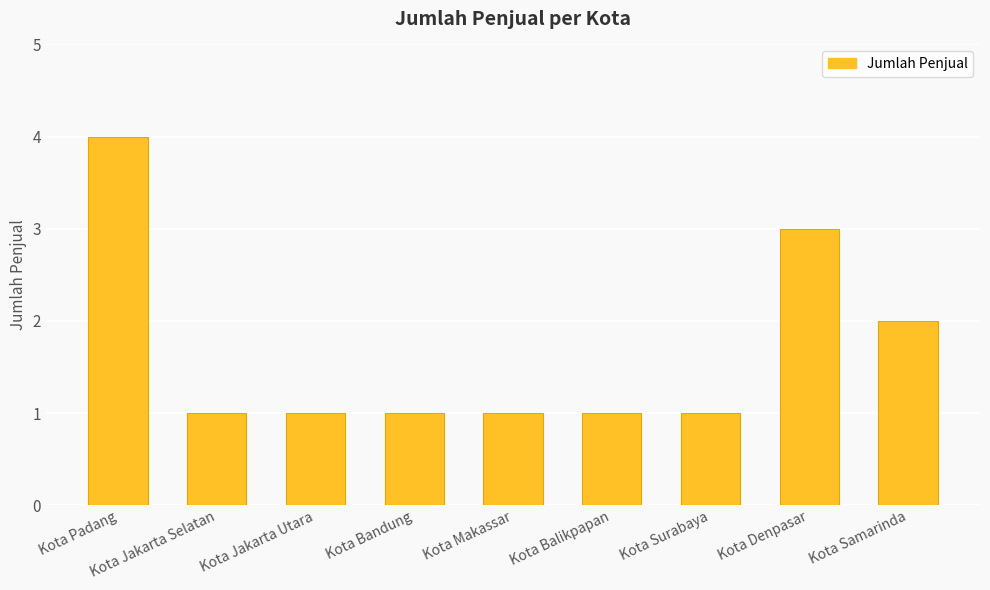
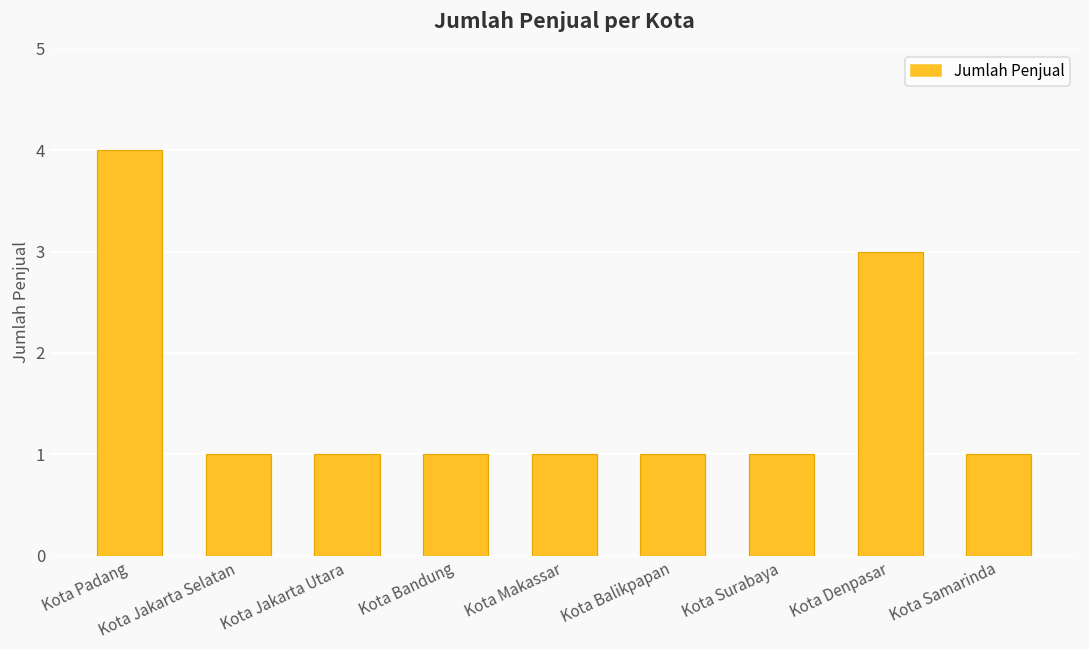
  {
    "Kota Padang": 4,
    "Kota Jakarta Selatan": 1,
    "Kota Jakarta Utara": 1,
    "Kota Bandung": 1,
    "Kota Makassar": 1,
    "Kota Balikpapan": 1,
    "Kota Surabaya": 1,
    "Kota Denpasar": 3,
-   "Kota Samarinda": 2
+   "Kota Samarinda": 1
  }
